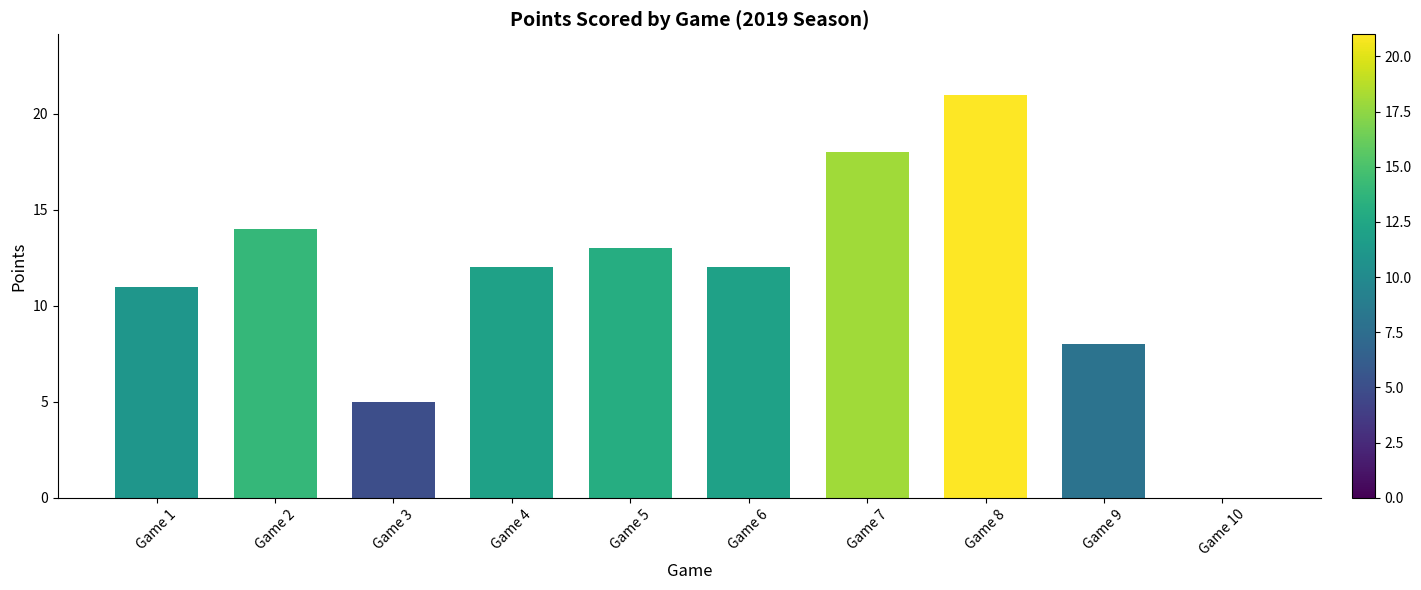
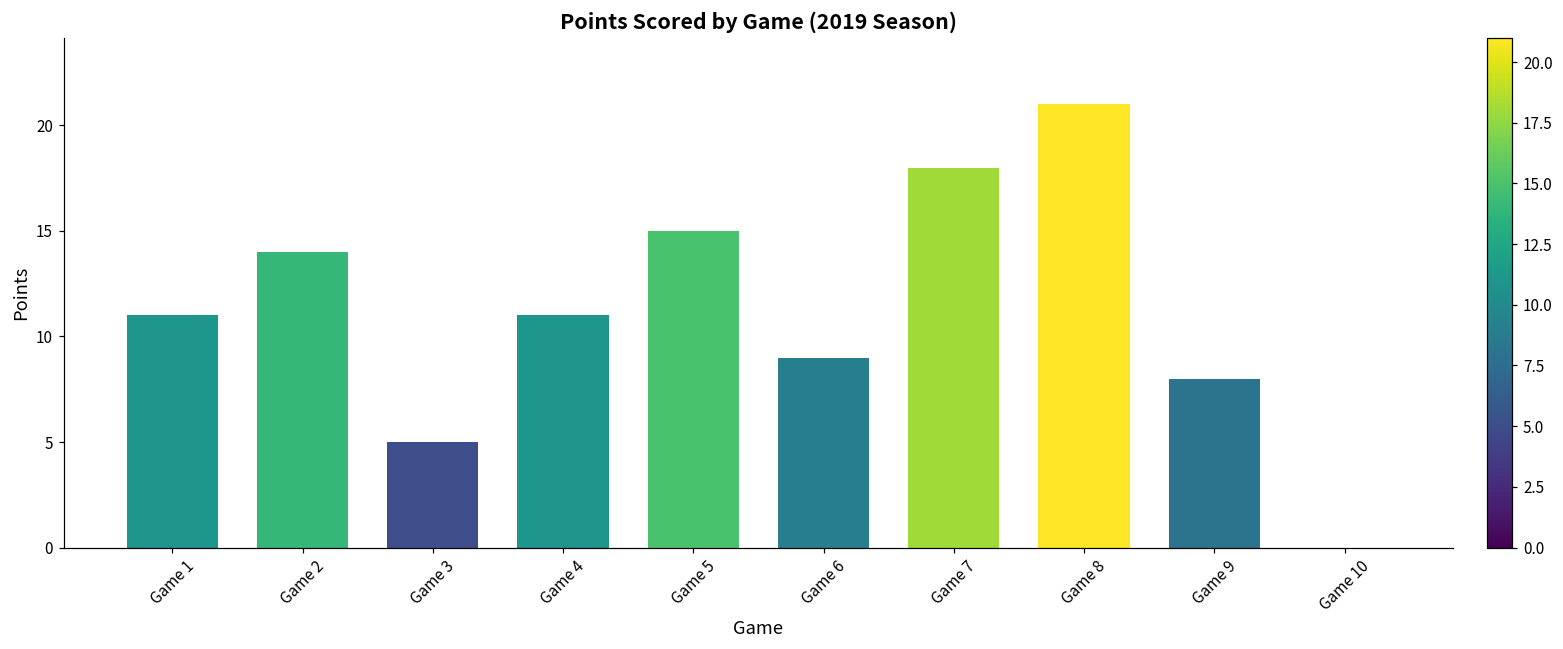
  {
    "Game 1": 11,
    "Game 2": 14,
    "Game 3": 5,
-   "Game 4": 12,
-   "Game 5": 13,
-   "Game 6": 12,
+   "Game 4": 11,
+   "Game 5": 15,
+   "Game 6": 9,
    "Game 7": 18,
    "Game 8": 21,
    "Game 9": 8,
    "Game 10": 0
  }
